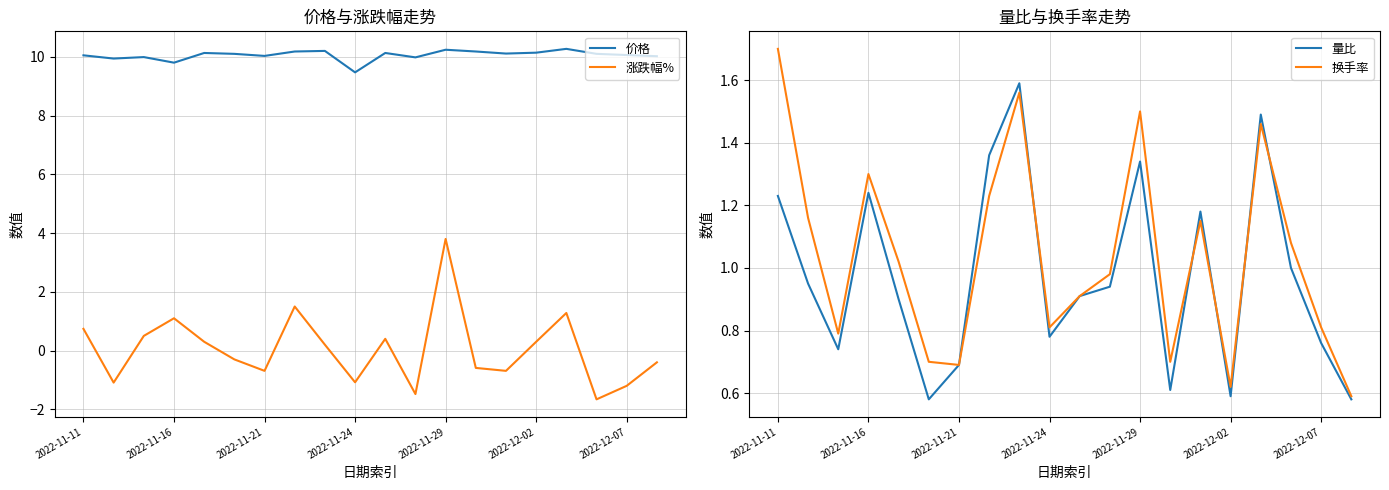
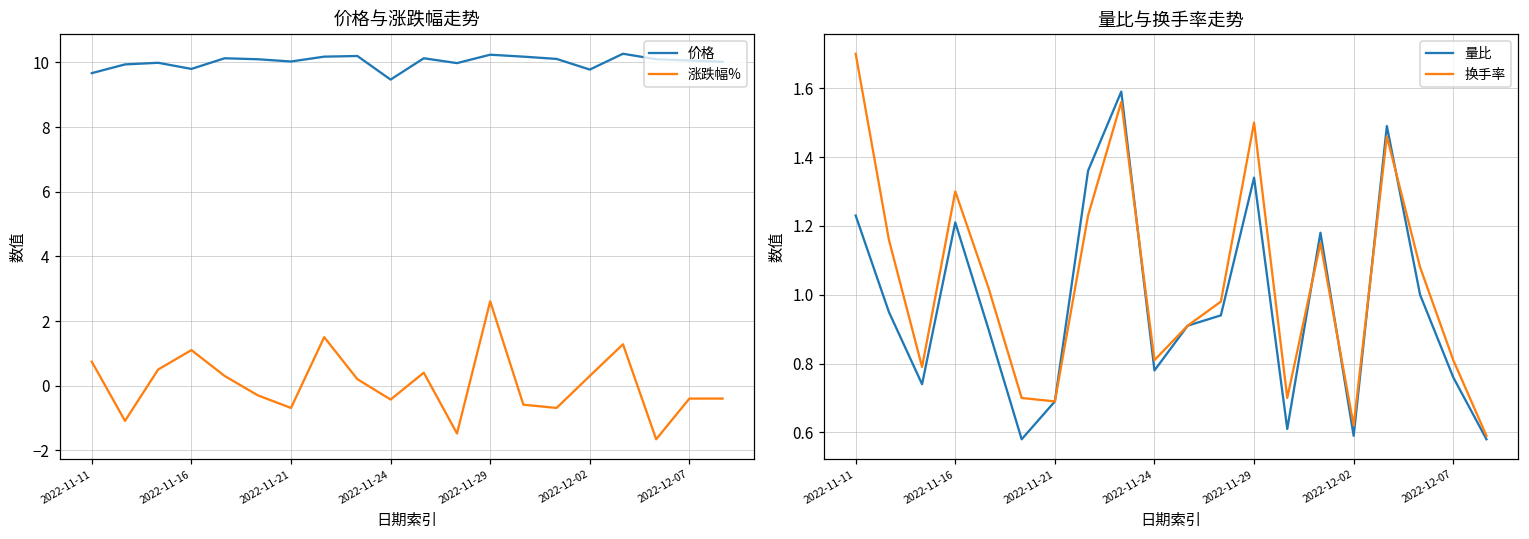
  {
    "价格与涨跌幅走势": {
      "价格": {
-       "2022-11-11": 10.1,
+       "2022-11-11": 9.7,
        "2022-11-16": 9.8,
        "2022-11-21": 10.0,
        "2022-11-24": 9.5,
        "2022-11-29": 10.2,
-       "2022-12-02": 10.1
+       "2022-12-02": 9.8
      },
      "涨跌幅%": {
        "2022-11-11": 0.7,
        "2022-11-16": 1.1,
        "2022-11-21": -0.7,
-       "2022-11-24": -1.1,
-       "2022-11-29": 3.8,
+       "2022-11-24": -0.4,
+       "2022-11-29": 2.6,
        "2022-12-02": 0.3,
-       "2022-12-07": -1.2
+       "2022-12-07": -0.4
      }
    },
    "量比与换手率走势": {
      "量比": {
        "2022-11-11": 1.23,
-       "2022-11-16": 1.24,
+       "2022-11-16": 1.21,
        "2022-11-24": 0.78,
        "2022-11-29": 1.34,
        "2022-12-02": 0.59,
        "2022-12-07": 0.76
      },
      "换手率": {
        "2022-11-11": 1.70,
        "2022-11-16": 1.30,
        "2022-11-24": 0.81,
        "2022-11-29": 1.50,
        "2022-12-02": 0.62,
        "2022-12-07": 0.81
      }
    }
  }
